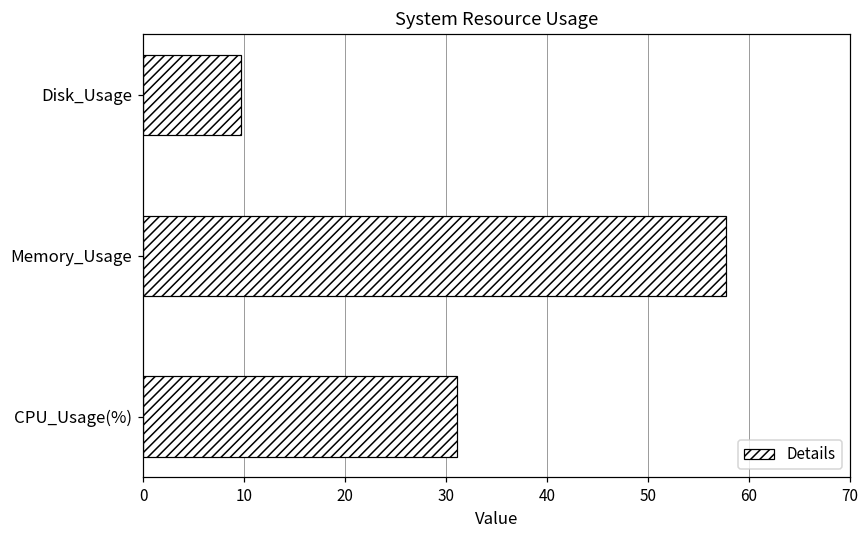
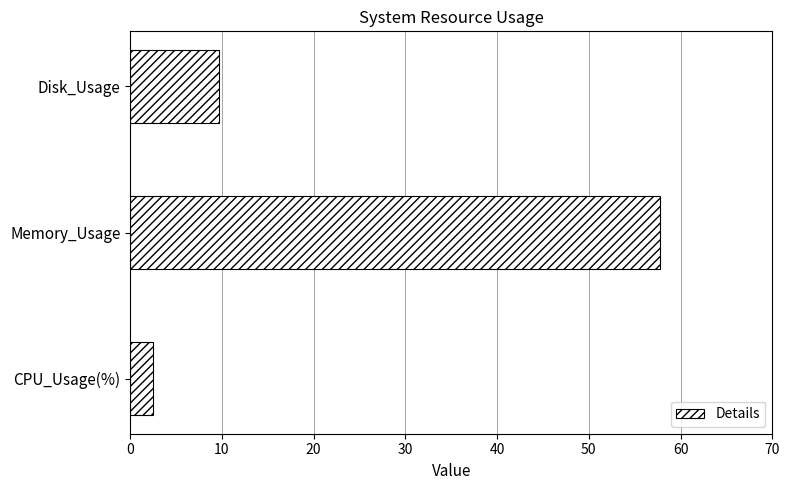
  {
    "Disk_Usage": 10,
    "Memory_Usage": 58,
-   "CPU_Usage(%)": 31
+   "CPU_Usage(%)": 3
  }
